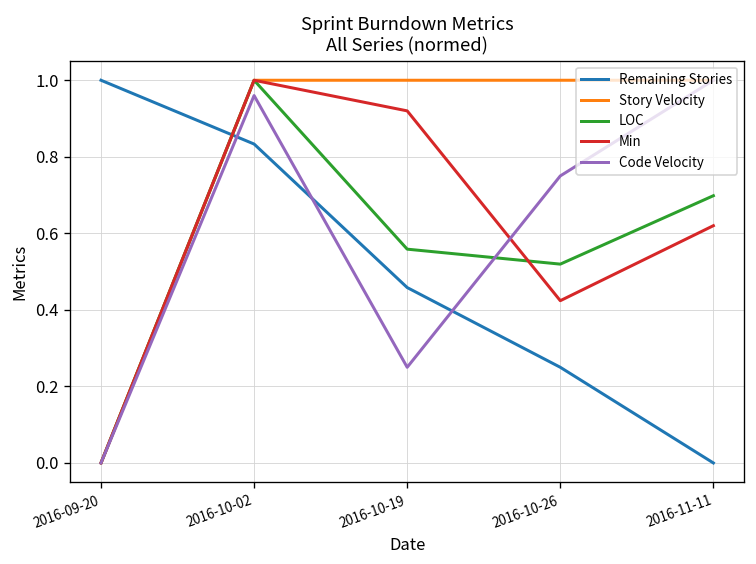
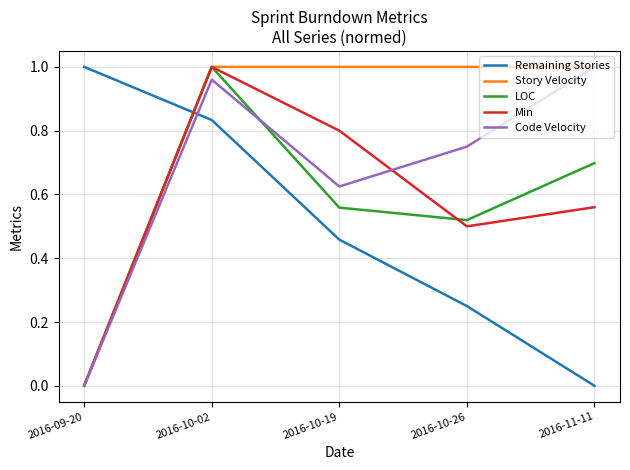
  {
    "Remaining Stories": {
      "2016-09-20": 1.00,
      "2016-10-02": 0.83,
      "2016-10-19": 0.46,
      "2016-10-26": 0.25,
      "2016-11-11": 0.00
    },
    "Story Velocity": {
      "2016-10-19": 1.00,
      "2016-10-26": 1.00
    },
    "LOC": {
      "2016-10-19": 0.56,
      "2016-10-26": 0.52,
      "2016-11-11": 0.70
    },
    "Min": {
-     "2016-10-19": 0.92,
-     "2016-10-26": 0.42,
-     "2016-11-11": 0.62
+     "2016-10-19": 0.80,
+     "2016-10-26": 0.50,
+     "2016-11-11": 0.56
    },
    "Code Velocity": {
      "2016-10-02": 0.96,
-     "2016-10-19": 0.25,
+     "2016-10-19": 0.63,
      "2016-10-26": 0.75
    }
  }
